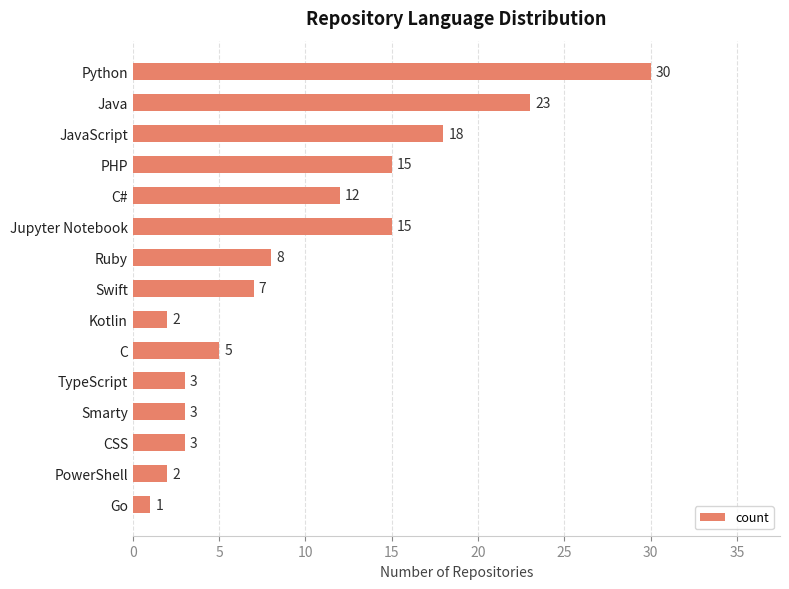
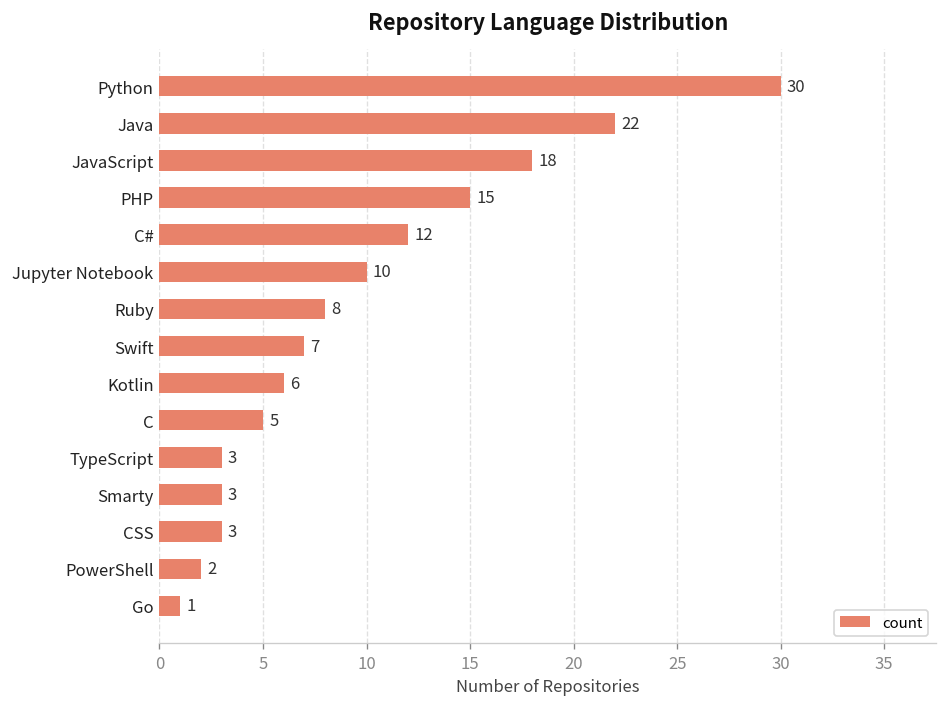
  {
    "Python": 30,
-   "Java": 23,
+   "Java": 22,
    "JavaScript": 18,
    "PHP": 15,
    "C#": 12,
-   "Jupyter Notebook": 15,
+   "Jupyter Notebook": 10,
    "Ruby": 8,
    "Swift": 7,
-   "Kotlin": 2,
+   "Kotlin": 6,
    "C": 5,
    "TypeScript": 3,
    "Smarty": 3,
    "CSS": 3,
    "PowerShell": 2,
    "Go": 1
  }
